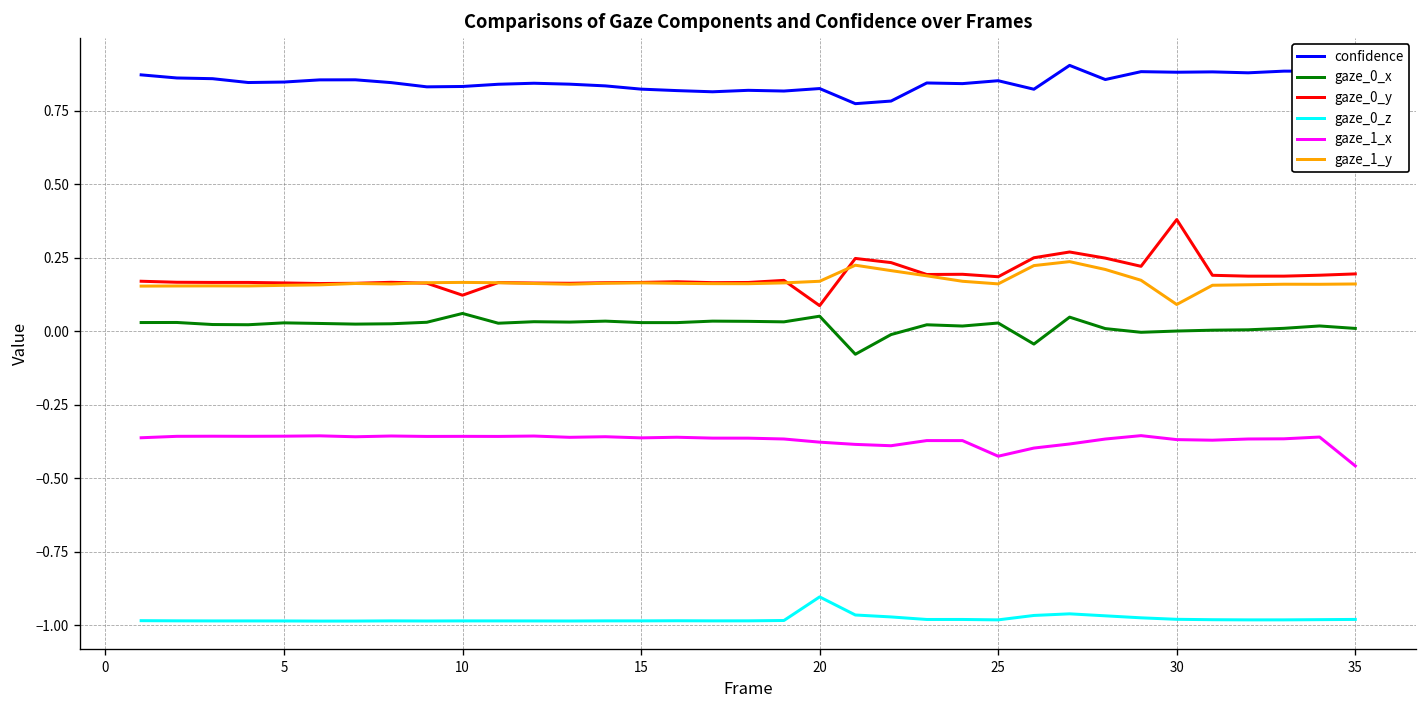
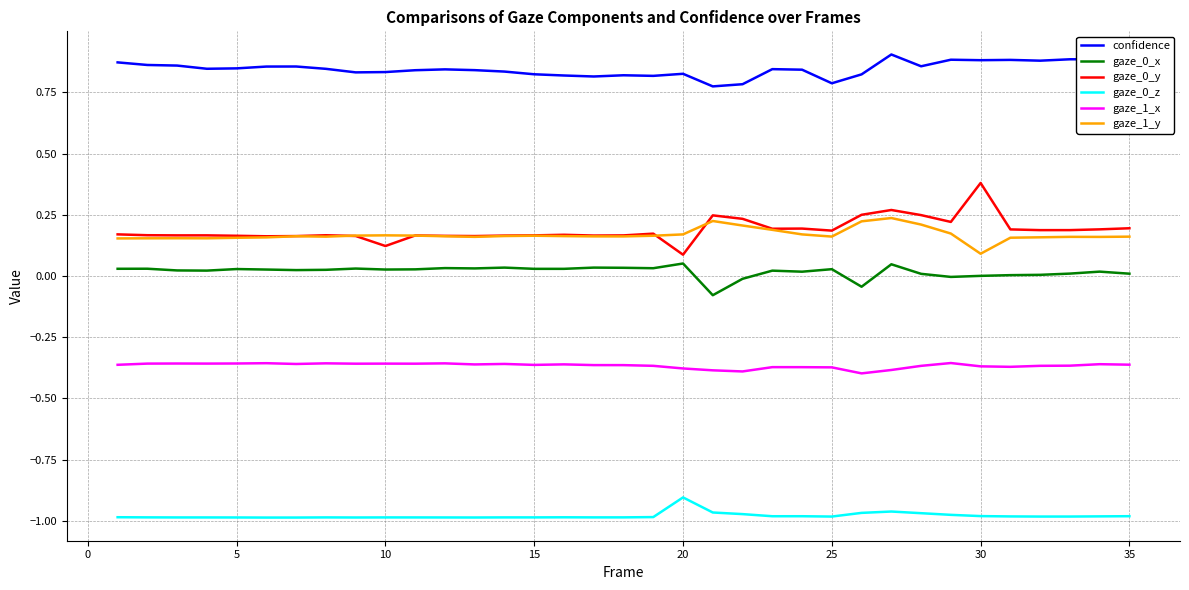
  {
    "confidence": {
      "5": 0.85,
      "10": 0.83,
      "15": 0.82,
      "20": 0.83,
-     "25": 0.85,
+     "25": 0.79,
      "30": 0.88
    },
    "gaze_0_x": {
      "5": 0.03,
-     "10": 0.06,
+     "10": 0.03,
      "15": 0.03,
      "20": 0.05,
      "25": 0.03,
      "30": 0.00,
      "35": 0.01
    },
    "gaze_0_y": {
      "10": 0.12,
      "20": 0.09,
      "25": 0.19,
      "30": 0.38,
      "35": 0.20
    },
    "gaze_0_z": {
      "5": -0.99,
      "10": -0.99,
      "15": -0.99,
      "20": -0.90,
      "25": -0.98,
      "30": -0.98,
      "35": -0.98
    },
    "gaze_1_x": {
      "5": -0.36,
      "10": -0.36,
      "15": -0.36,
      "20": -0.38,
-     "25": -0.43,
+     "25": -0.37,
      "30": -0.37,
-     "35": -0.46
+     "35": -0.36
    },
    "gaze_1_y": {
      "10": 0.17,
      "20": 0.17,
      "25": 0.16,
      "30": 0.09,
      "35": 0.16
    }
  }
